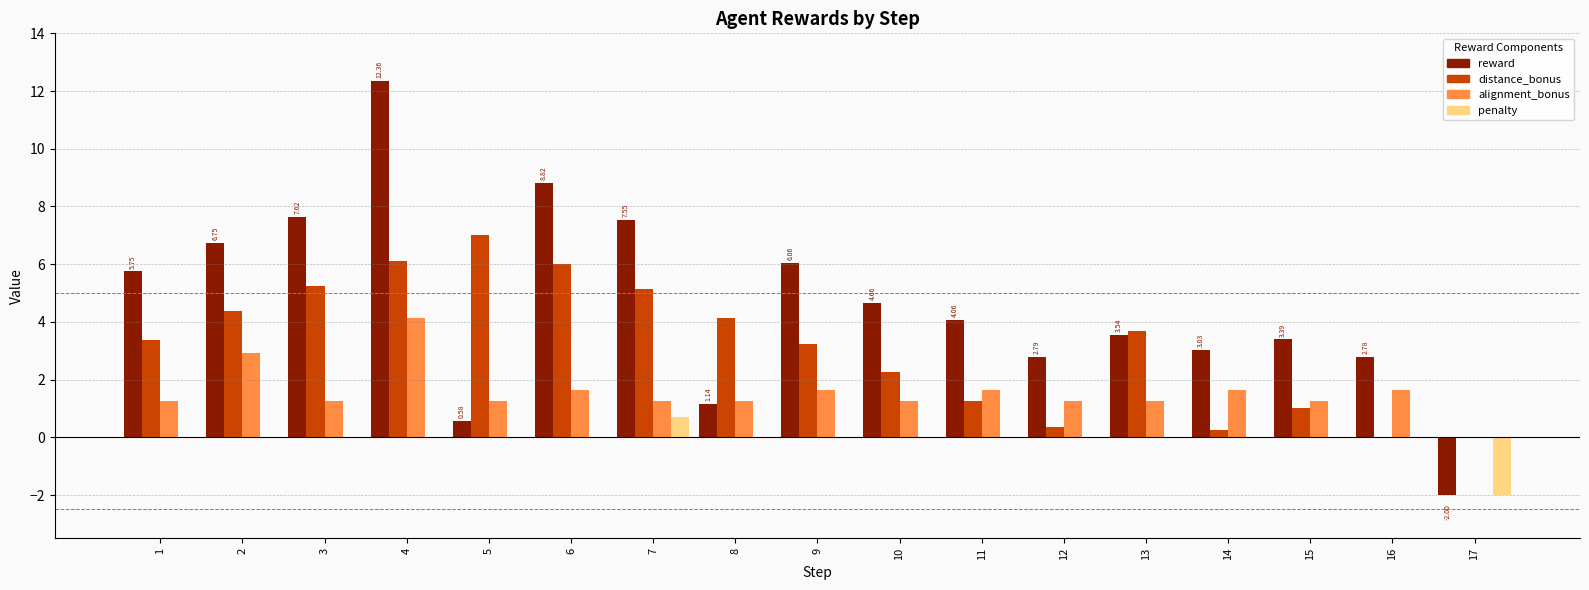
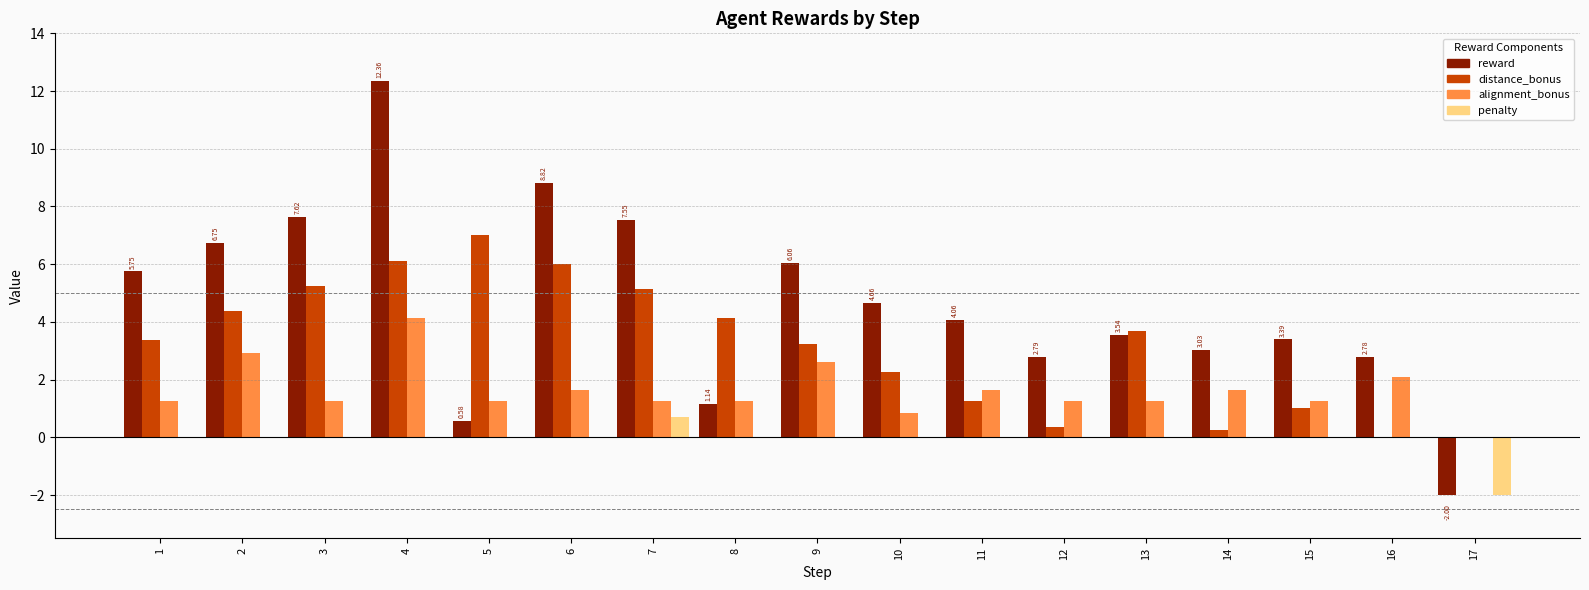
  {
    "reward": {
      "1": 5.75,
      "2": 6.75,
      "3": 7.62,
      "4": 12.36,
      "5": 0.58,
      "6": 8.82,
      "7": 7.55,
      "8": 1.14,
      "9": 6.06,
      "10": 4.66,
      "11": 4.06,
      "12": 2.79,
      "13": 3.54,
      "14": 3.03,
      "15": 3.39,
      "16": 2.78,
      "17": -2.00
    },
    "distance_bonus": {
      "1": 3.4,
      "2": 4.4,
      "3": 5.3,
      "4": 6.1,
      "5": 7.0,
      "6": 6.0,
      "7": 5.1,
      "8": 4.1,
      "9": 3.3,
      "10": 2.3,
      "11": 1.3,
      "12": 0.4,
      "13": 3.7,
      "14": 0.3,
      "15": 1.0,
      "16": 0.0,
      "17": 0.0
    },
    "alignment_bonus": {
      "1": 1.3,
      "2": 2.9,
      "3": 1.3,
      "4": 4.1,
      "5": 1.3,
      "6": 1.6,
      "7": 1.3,
      "8": 1.3,
-     "9": 1.6,
-     "10": 1.3,
+     "9": 2.6,
+     "10": 0.9,
      "11": 1.6,
      "12": 1.3,
      "13": 1.3,
      "14": 1.6,
      "15": 1.3,
-     "16": 1.6,
+     "16": 2.1,
      "17": 0.0
    },
    "penalty": {
      "1": 0.0,
      "2": 0.0,
      "3": 0.0,
      "4": 0.0,
      "5": 0.0,
      "6": 0.0,
      "7": 0.7,
      "8": 0.0,
      "9": 0.0,
      "10": 0.0,
      "11": 0.0,
      "12": 0.0,
      "13": 0.0,
      "14": 0.0,
      "15": 0.0,
      "16": 0.0,
      "17": -2.0
    }
  }
